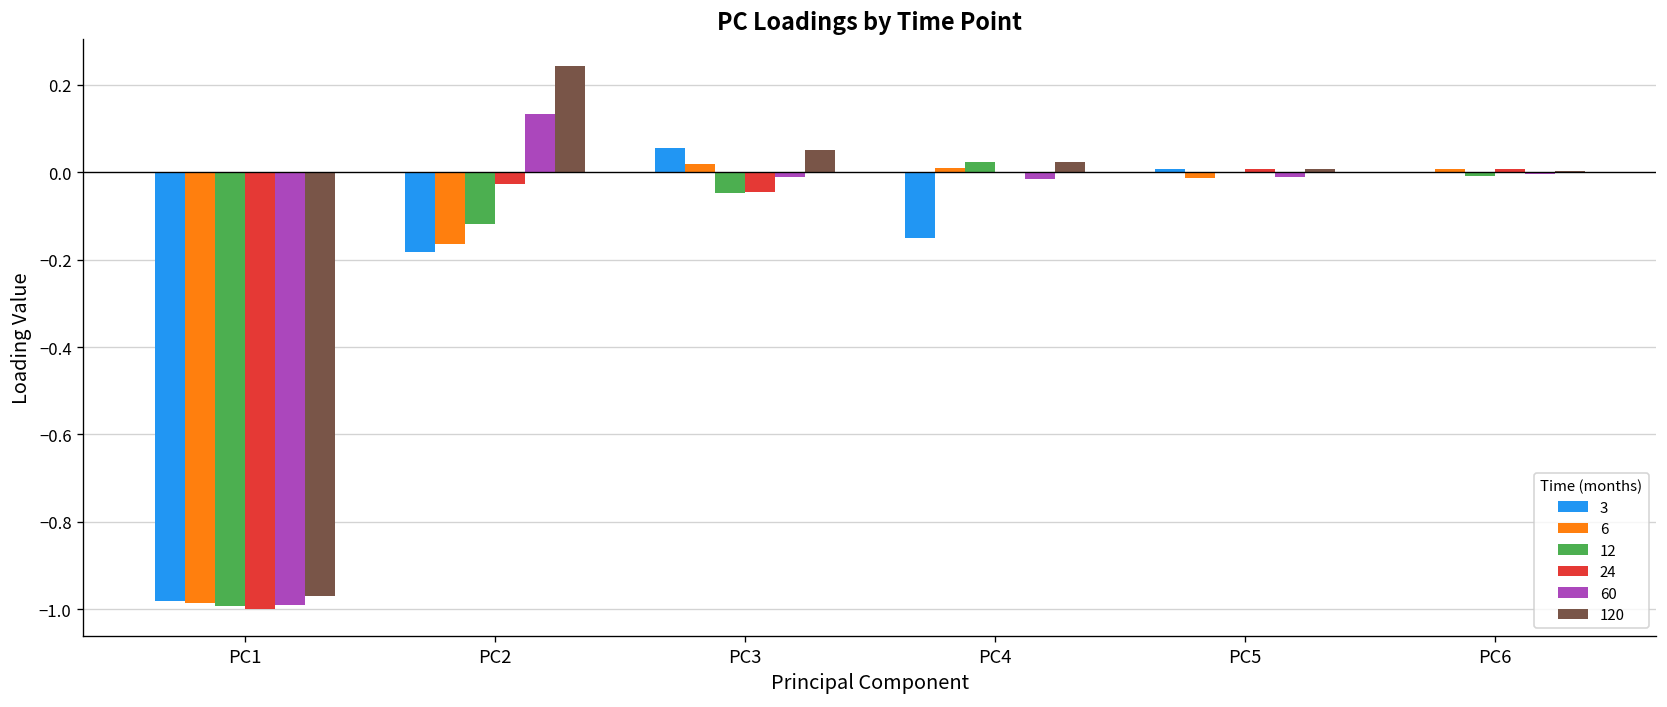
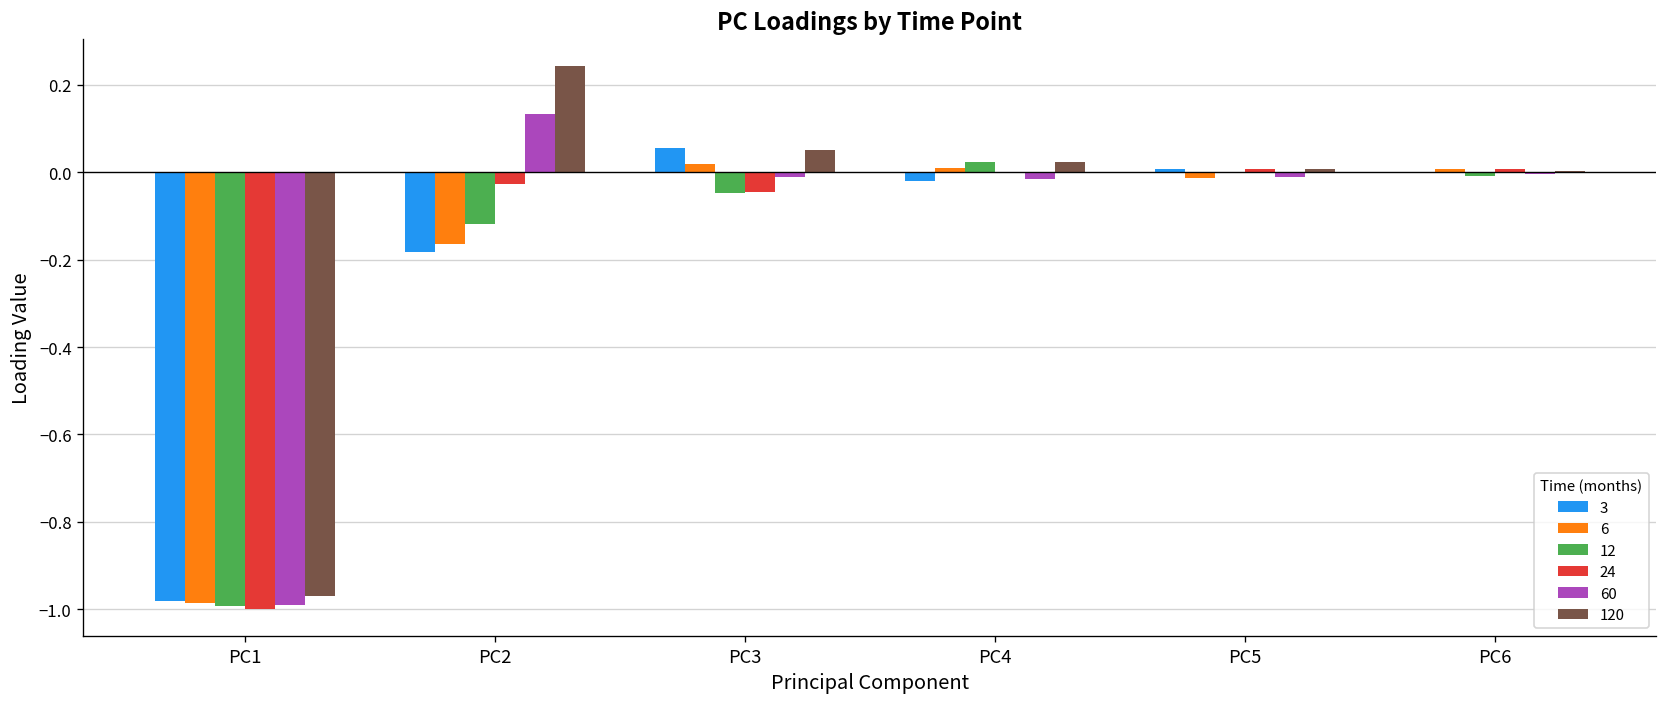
  {
    "3": {
      "PC1": -0.98,
      "PC2": -0.18,
      "PC3": 0.06,
-     "PC4": -0.15,
+     "PC4": -0.02,
      "PC5": 0.01
    },
    "6": {
      "PC1": -0.99,
      "PC2": -0.16,
      "PC3": 0.02,
      "PC4": 0.01,
      "PC5": -0.01,
      "PC6": 0.01
    },
    "12": {
      "PC1": -0.99,
      "PC2": -0.12,
      "PC3": -0.05,
      "PC4": 0.02,
      "PC6": -0.01
    },
    "24": {
      "PC1": -1.00,
      "PC2": -0.03,
      "PC3": -0.05,
      "PC5": 0.01
    },
    "60": {
      "PC1": -0.99,
      "PC2": 0.13,
      "PC3": -0.01,
      "PC4": -0.02,
      "PC5": -0.01
    },
    "120": {
      "PC1": -0.97,
      "PC2": 0.24,
      "PC3": 0.05,
      "PC4": 0.02,
      "PC5": 0.01
    }
  }
